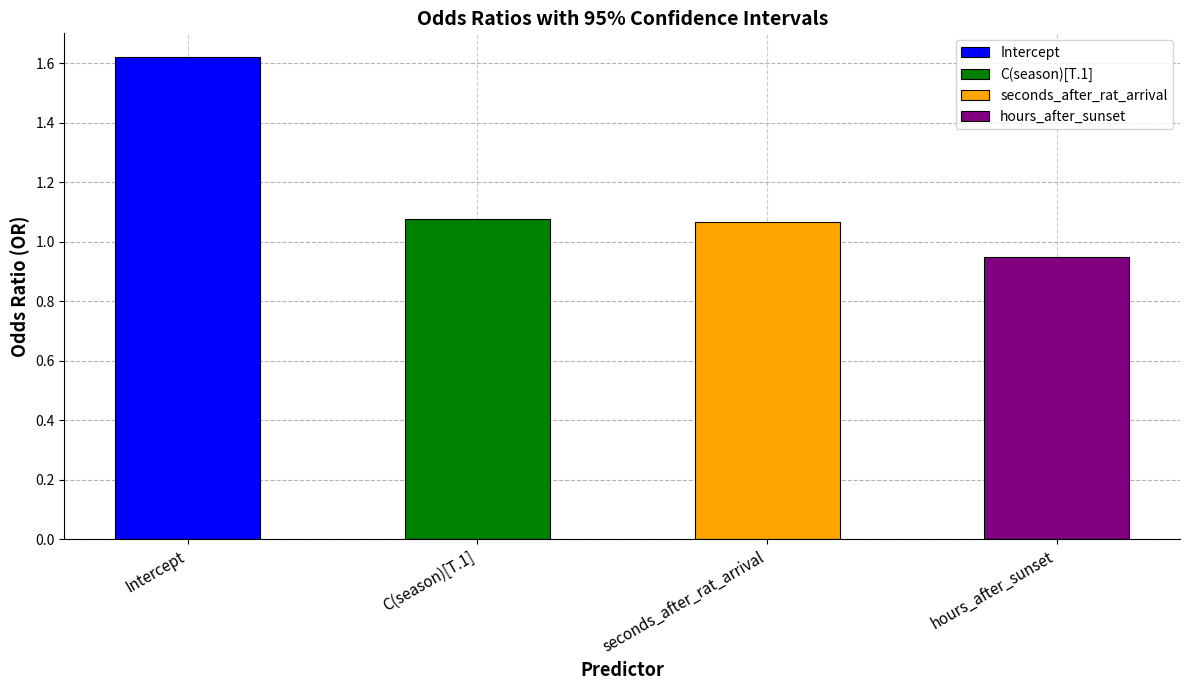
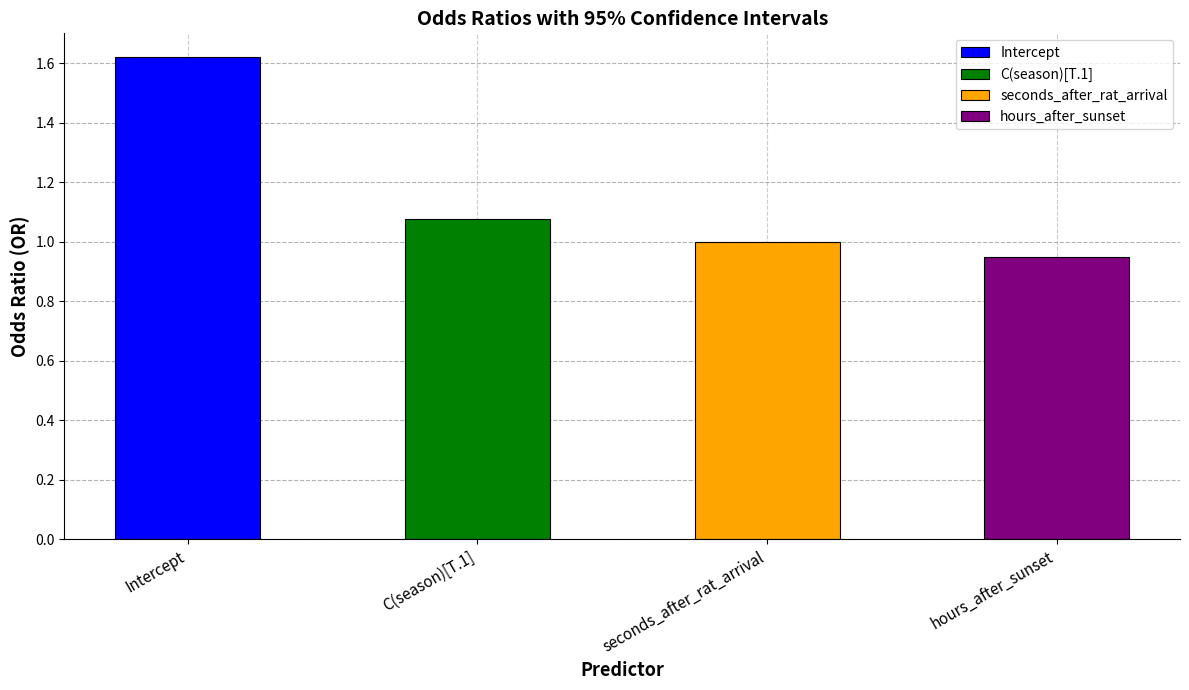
  {
    "Intercept": 1.62,
    "C(season)[T.1]": 1.08,
-   "seconds_after_rat_arrival": 1.07,
+   "seconds_after_rat_arrival": 1.00,
    "hours_after_sunset": 0.95
  }
